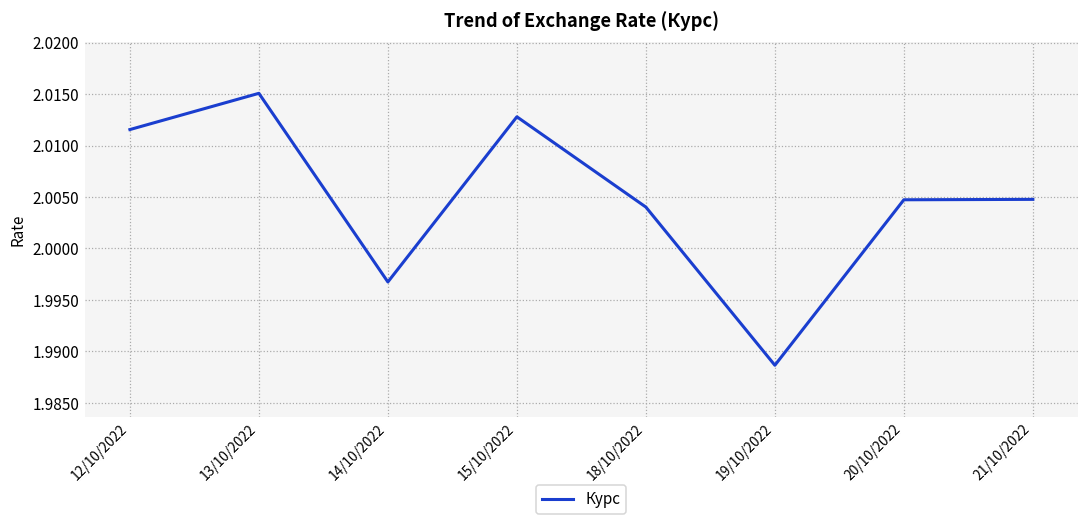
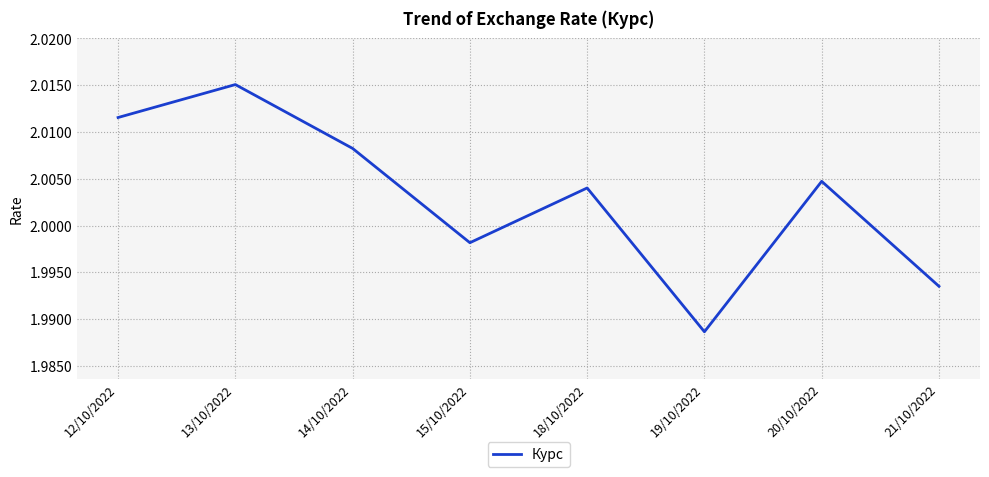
  {
    "12/10/2022": 2.012,
    "13/10/2022": 2.015,
-   "14/10/2022": 1.997,
-   "15/10/2022": 2.013,
+   "14/10/2022": 2.008,
+   "15/10/2022": 1.998,
    "18/10/2022": 2.004,
    "19/10/2022": 1.989,
    "20/10/2022": 2.005,
-   "21/10/2022": 2.005
+   "21/10/2022": 1.994
  }
